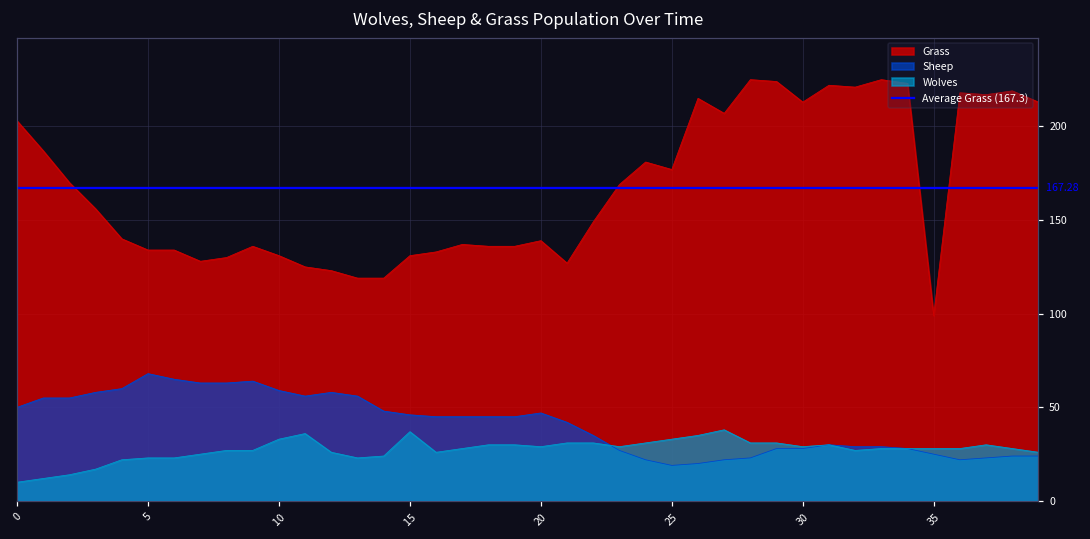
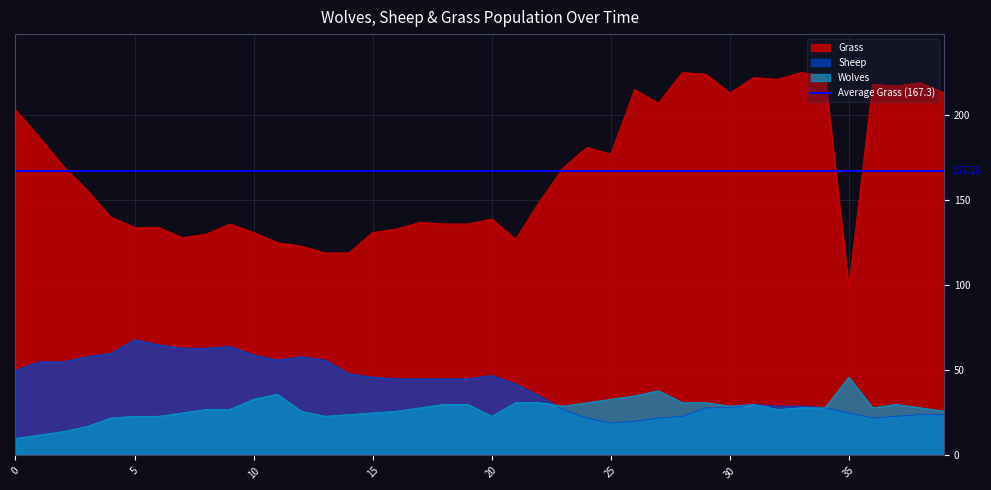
  {
    "Grass": {
      "0": 203,
      "5": 134,
      "10": 131,
      "15": 131,
      "20": 139,
      "25": 177,
      "30": 213,
      "35": 99
    },
    "Sheep": {
      "0": 50,
      "5": 68,
      "10": 59,
      "15": 46,
      "20": 47,
      "25": 19,
      "35": 25
    },
    "Wolves": {
      "0": 10,
      "5": 23,
      "10": 33,
-     "15": 37,
-     "20": 29,
+     "15": 25,
+     "20": 23,
      "25": 33,
-     "35": 28
+     "35": 46
    }
  }
